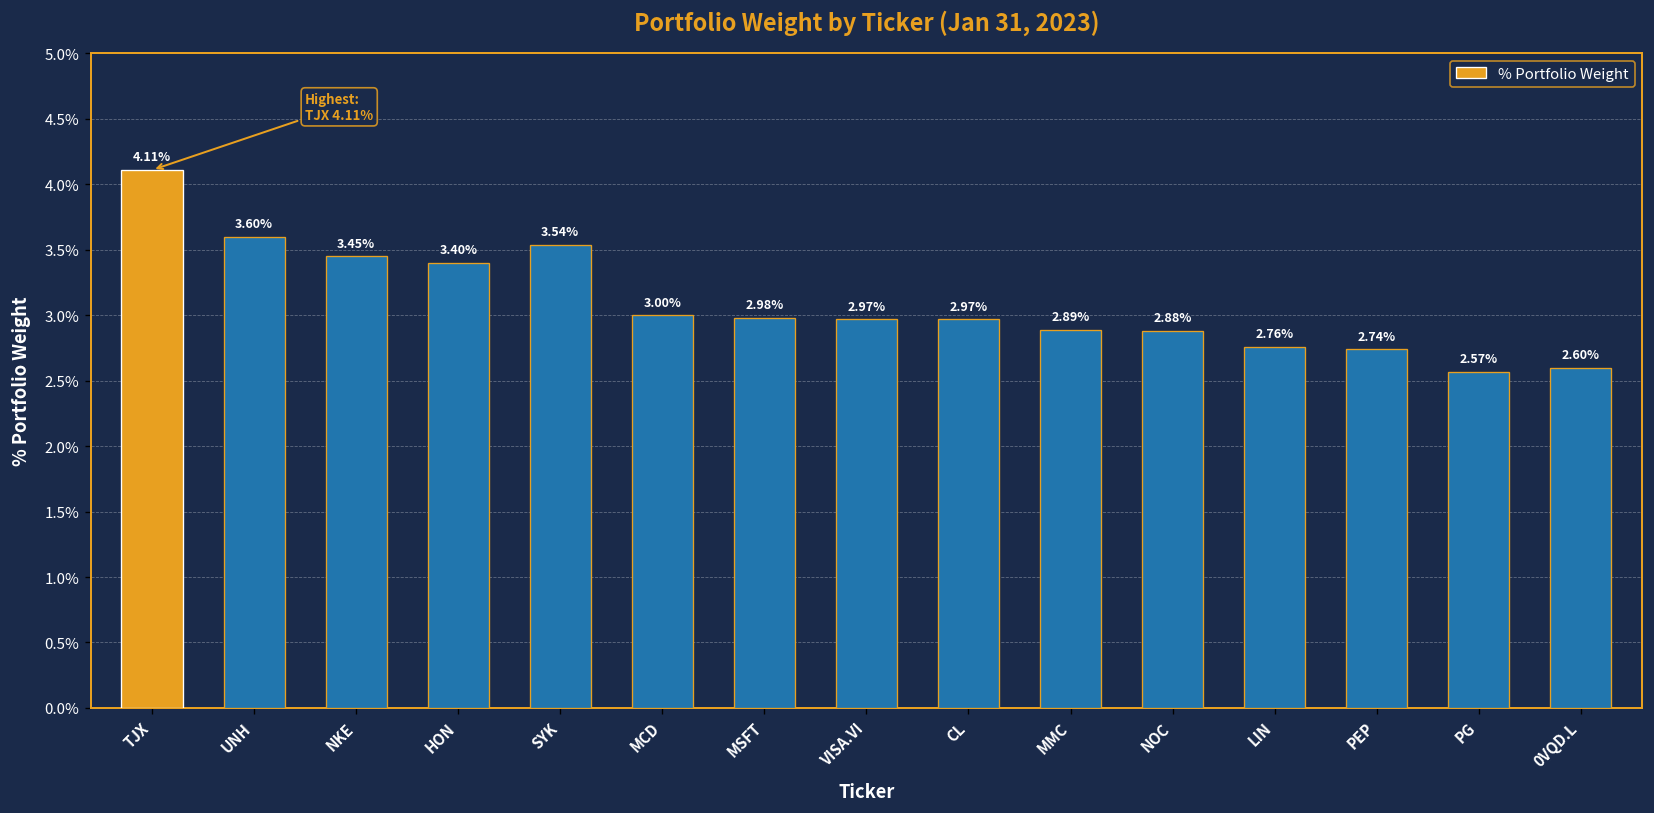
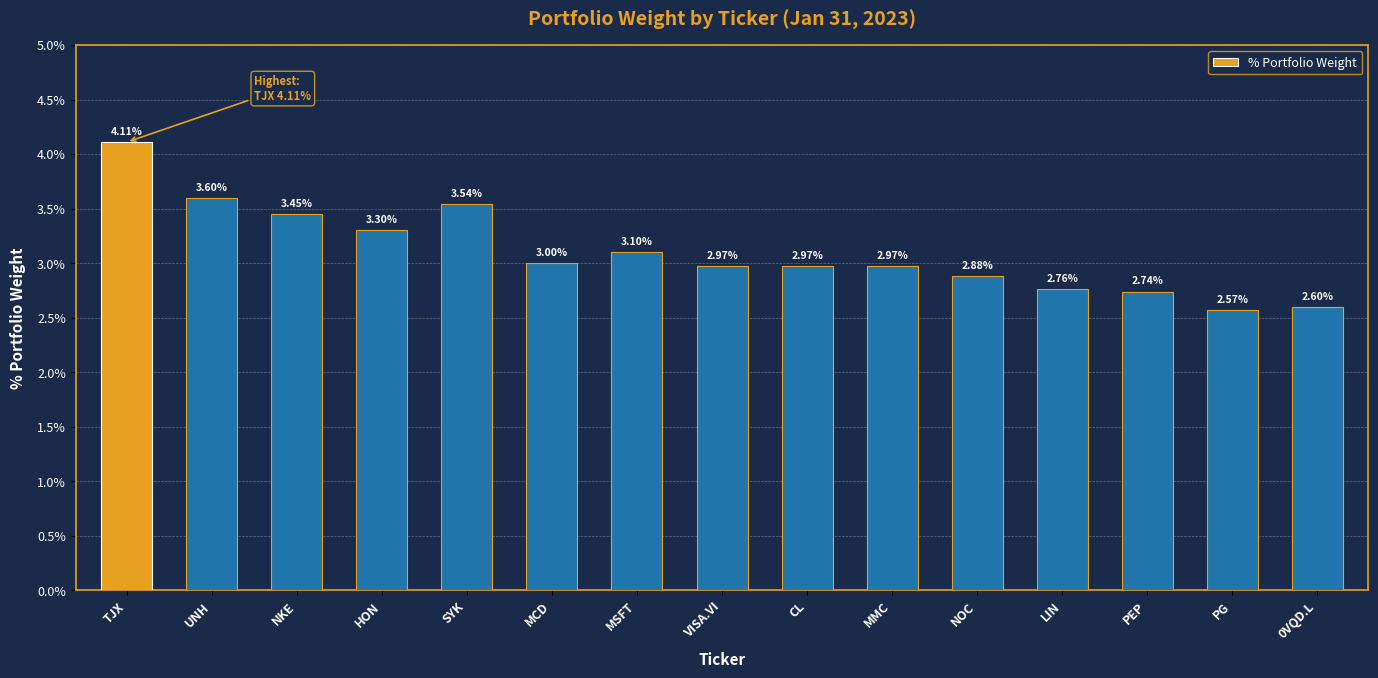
  {
    "UNH": "3.60%",
    "NKE": "3.45%",
-   "HON": "3.40%",
+   "HON": "3.30%",
    "SYK": "3.54%",
    "MCD": "3.00%",
-   "MSFT": "2.98%",
+   "MSFT": "3.10%",
    "VISA.VI": "2.97%",
    "CL": "2.97%",
-   "MMC": "2.89%",
+   "MMC": "2.97%",
    "NOC": "2.88%",
    "LIN": "2.76%",
    "PEP": "2.74%",
    "PG": "2.57%",
    "0VQD.L": "2.60%"
  }
